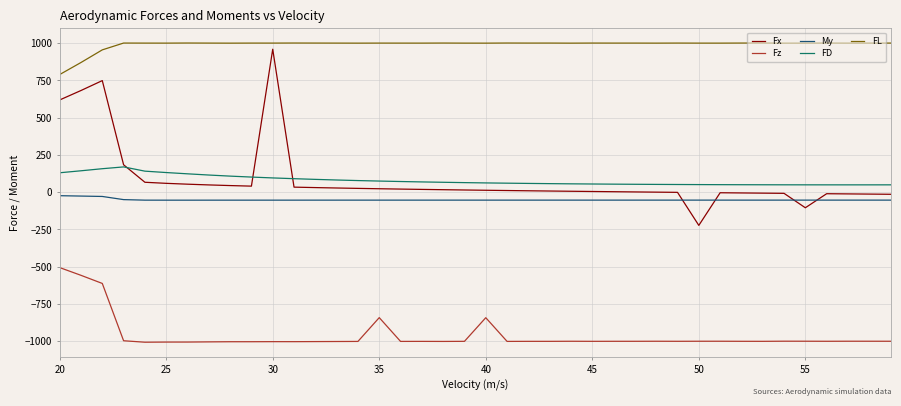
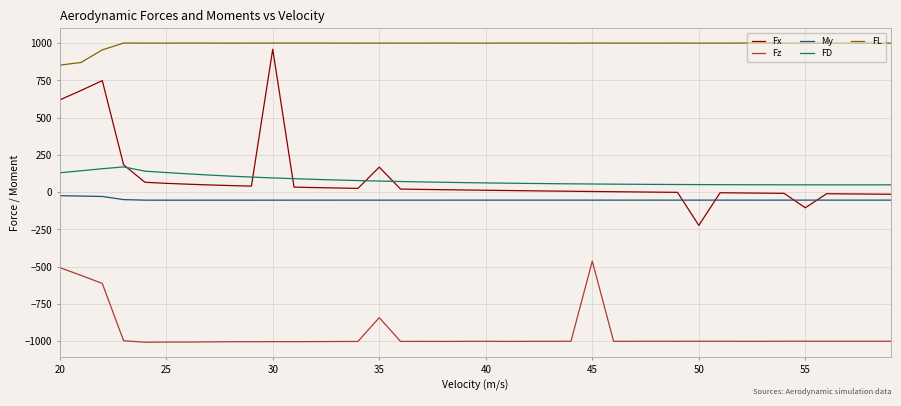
  {
    "Fx": {
      "20": 620,
      "25": 60,
      "30": 960,
-     "35": 20,
+     "35": 170,
      "40": 10,
      "45": 0,
      "50": -220,
      "55": -110
    },
    "Fz": {
      "20": -510,
      "25": -1010,
      "30": -1000,
      "35": -840,
-     "40": -840,
-     "45": -1000,
+     "40": -1000,
+     "45": -460,
      "50": -1000,
      "55": -1000
    },
    "FL": {
-     "20": 790,
+     "20": 850,
      "25": 1000,
      "30": 1000,
      "35": 1000,
      "40": 1000,
      "45": 1000,
      "50": 1000
    }
  }
